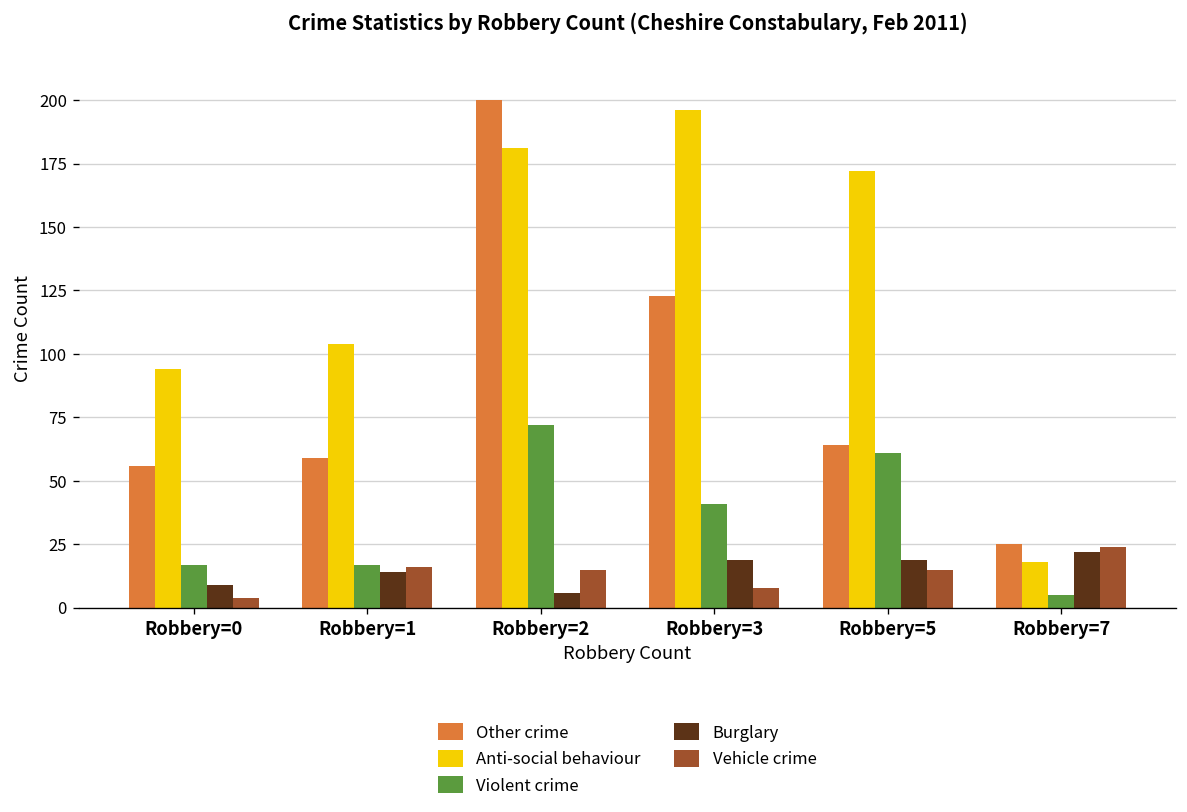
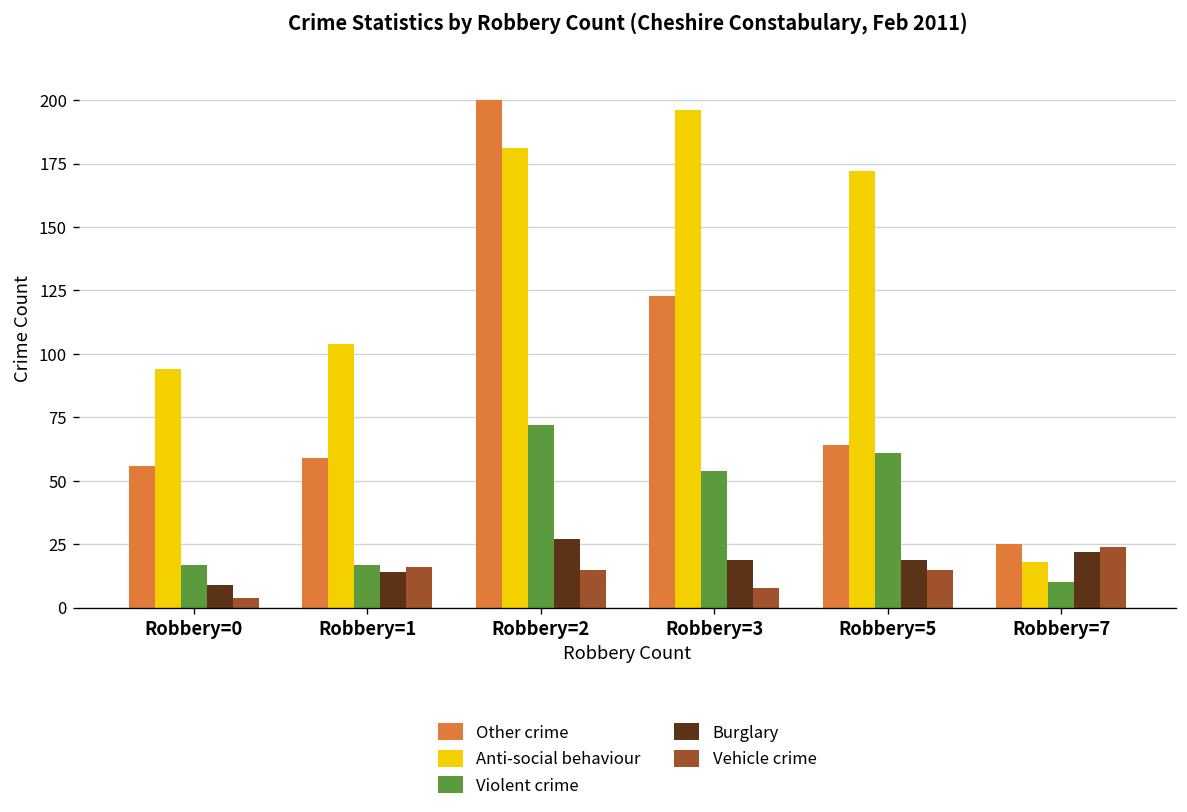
  {
    "Other crime": {
      "Robbery=0": 56,
      "Robbery=1": 59,
      "Robbery=2": 200,
      "Robbery=3": 123,
      "Robbery=5": 64,
      "Robbery=7": 25
    },
    "Anti-social behaviour": {
      "Robbery=0": 94,
      "Robbery=1": 104,
      "Robbery=2": 181,
      "Robbery=3": 196,
      "Robbery=5": 172,
      "Robbery=7": 18
    },
    "Violent crime": {
      "Robbery=0": 17,
      "Robbery=1": 17,
      "Robbery=2": 72,
-     "Robbery=3": 41,
+     "Robbery=3": 54,
      "Robbery=5": 61,
-     "Robbery=7": 5
+     "Robbery=7": 10
    },
    "Burglary": {
      "Robbery=0": 9,
      "Robbery=1": 14,
-     "Robbery=2": 6,
+     "Robbery=2": 27,
      "Robbery=3": 19,
      "Robbery=5": 19,
      "Robbery=7": 22
    },
    "Vehicle crime": {
      "Robbery=0": 4,
      "Robbery=1": 16,
      "Robbery=2": 15,
      "Robbery=3": 8,
      "Robbery=5": 15,
      "Robbery=7": 24
    }
  }
